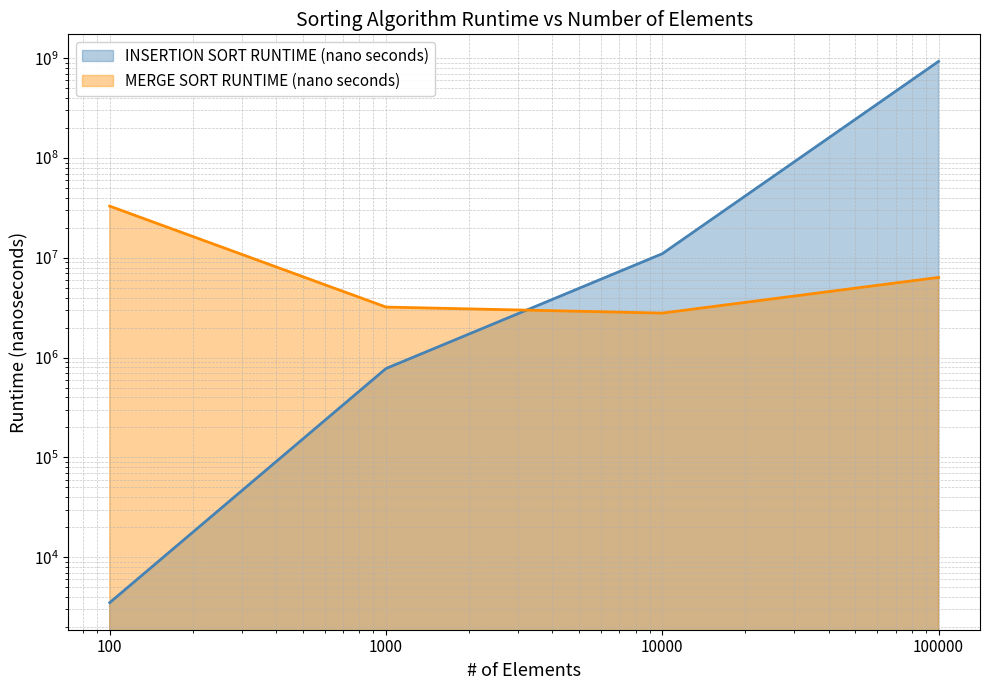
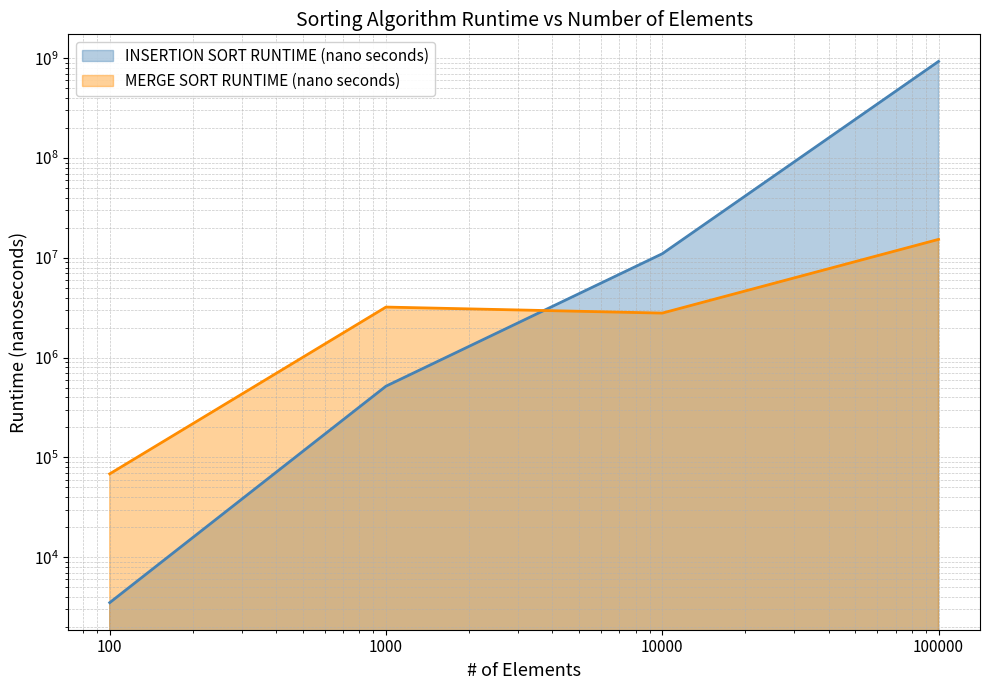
  {
    "INSERTION SORT RUNTIME (nano seconds)": {
      "100": 3500,
-     "1000": 800000,
+     "1000": 500000,
      "10000": 11000000,
      "100000": 900000000
    },
    "MERGE SORT RUNTIME (nano seconds)": {
-     "100": 33000000,
+     "100": 70000,
      "1000": 3200000,
      "10000": 2800000,
-     "100000": 6000000
+     "100000": 15000000
    }
  }
